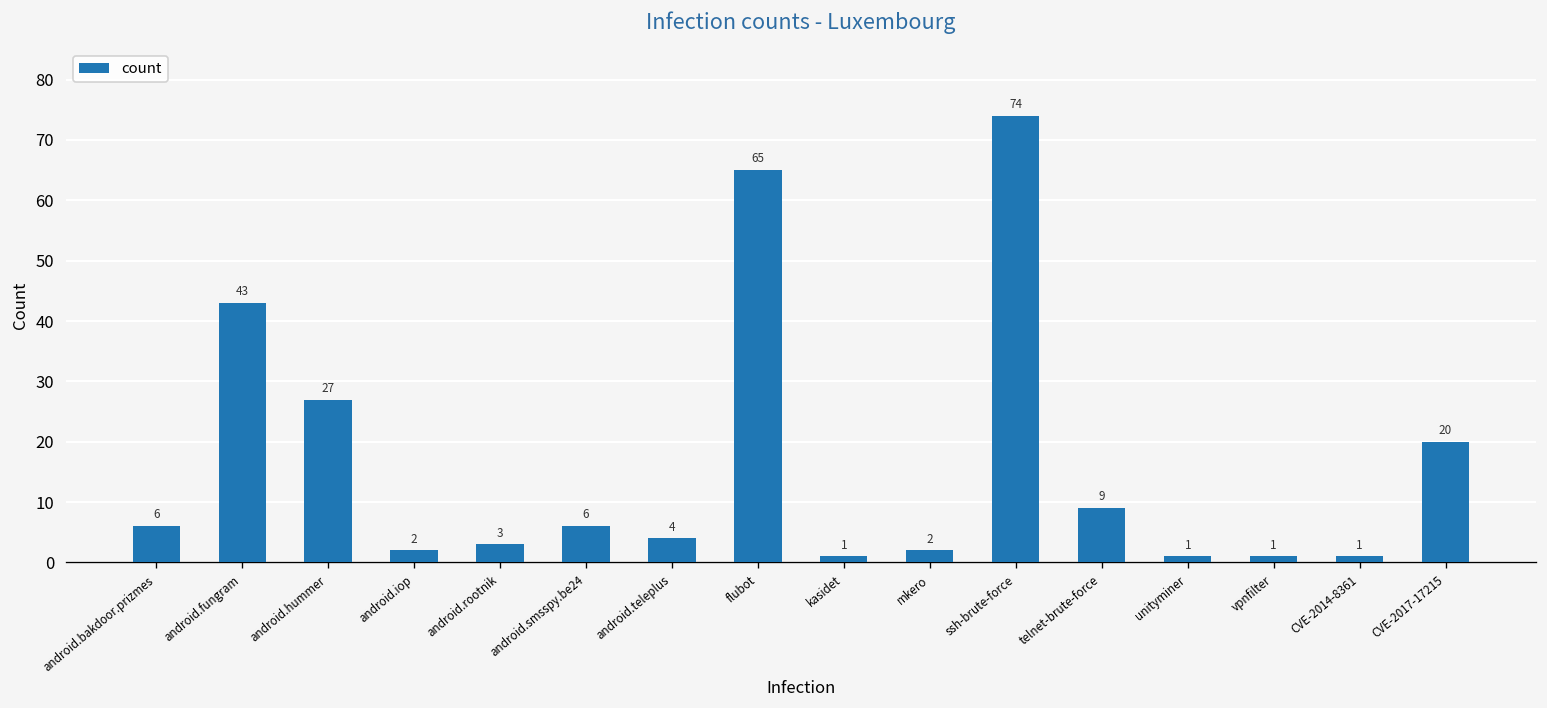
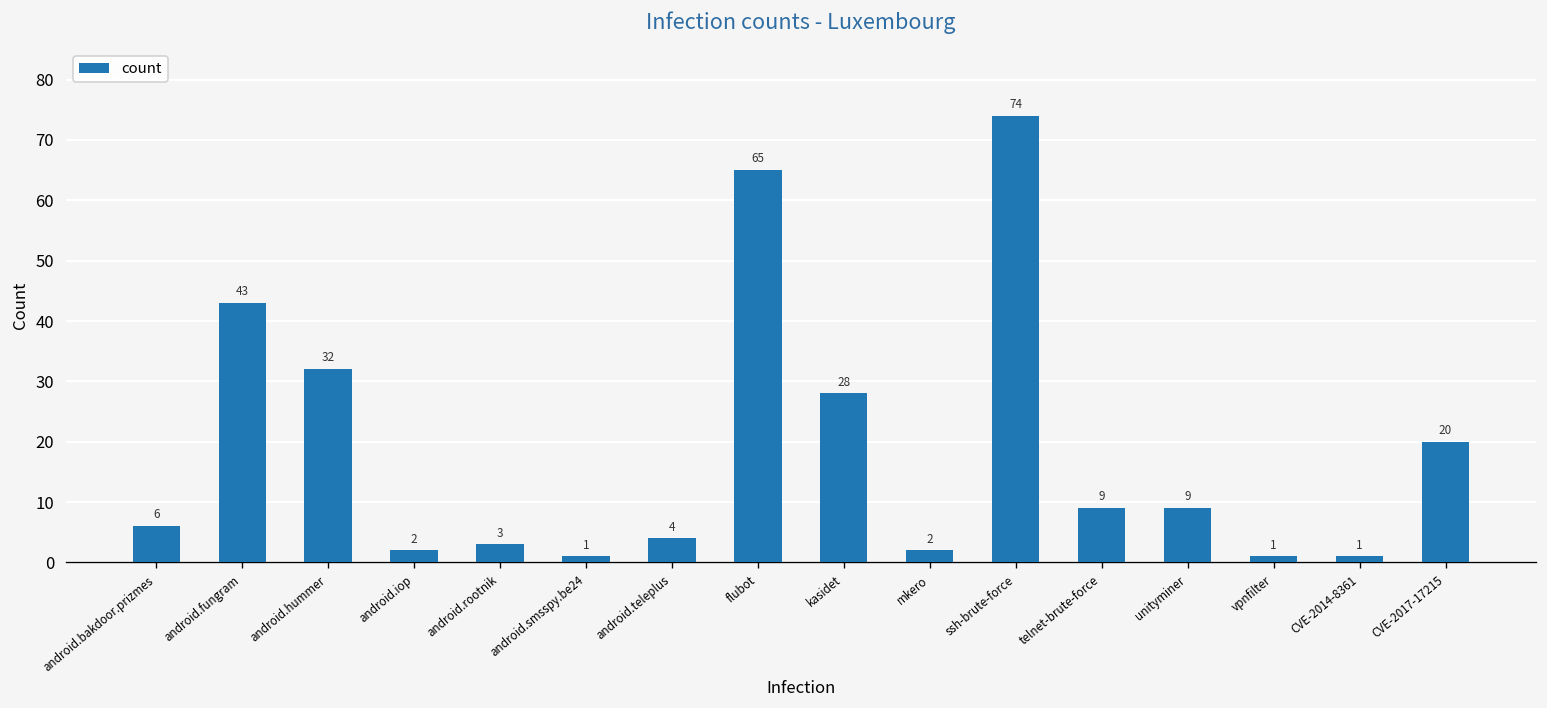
  {
    "android.bakdoor.prizmes": 6,
    "android.fungram": 43,
-   "android.hummer": 27,
+   "android.hummer": 32,
    "android.iop": 2,
    "android.rootnik": 3,
-   "android.smsspy.be24": 6,
+   "android.smsspy.be24": 1,
    "android.teleplus": 4,
    "flubot": 65,
-   "kasidet": 1,
+   "kasidet": 28,
    "mkero": 2,
    "ssh-brute-force": 74,
    "telnet-brute-force": 9,
-   "unityminer": 1,
+   "unityminer": 9,
    "vpnfilter": 1,
    "CVE-2014-8361": 1,
    "CVE-2017-17215": 20
  }
